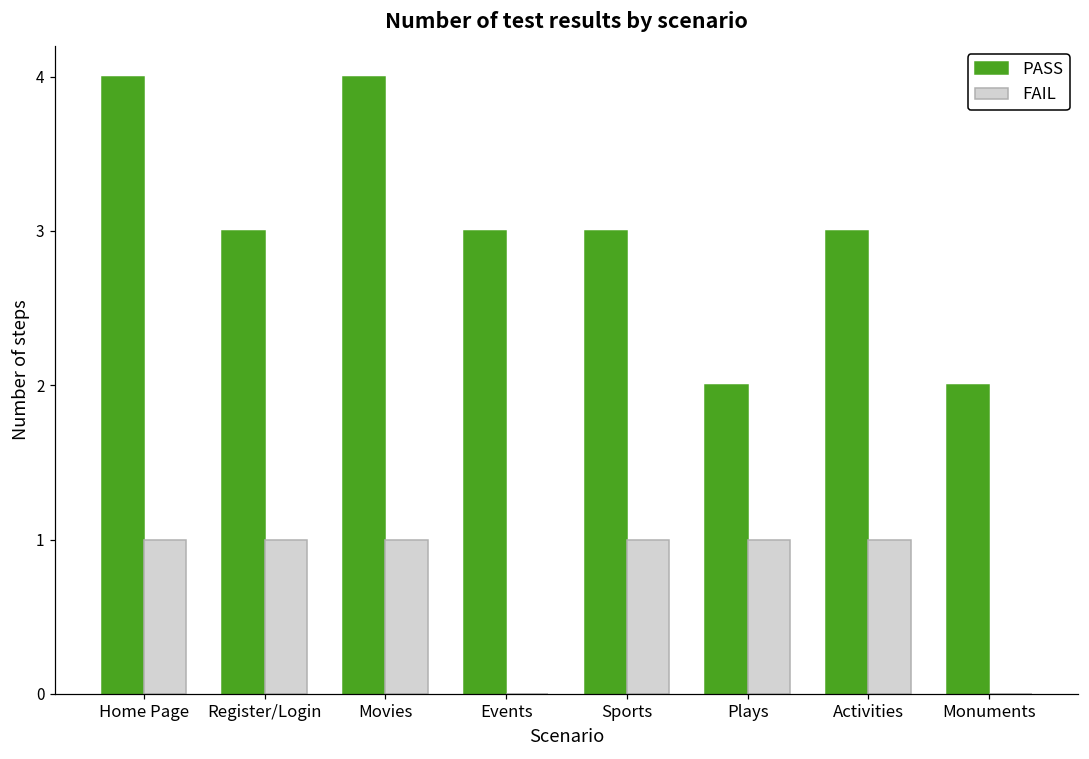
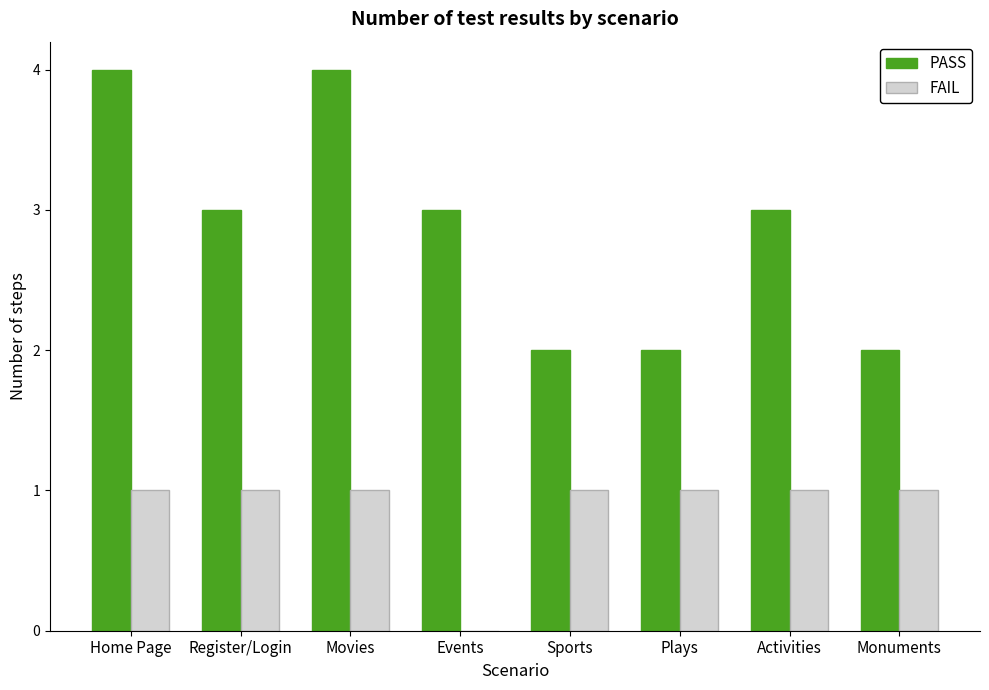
  {
    "PASS": {
      "Home Page": 4,
      "Register/Login": 3,
      "Movies": 4,
      "Events": 3,
-     "Sports": 3,
+     "Sports": 2,
      "Plays": 2,
      "Activities": 3,
      "Monuments": 2
    },
    "FAIL": {
      "Home Page": 1,
      "Register/Login": 1,
      "Movies": 1,
      "Events": 0,
      "Sports": 1,
      "Plays": 1,
      "Activities": 1,
-     "Monuments": 0
+     "Monuments": 1
    }
  }
